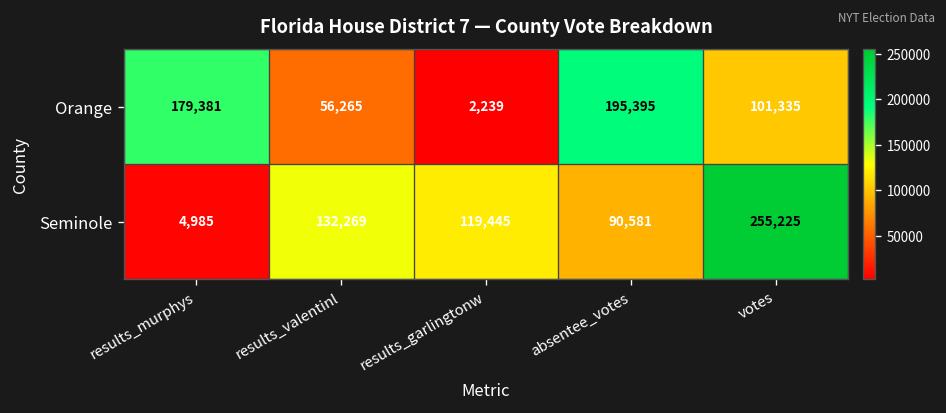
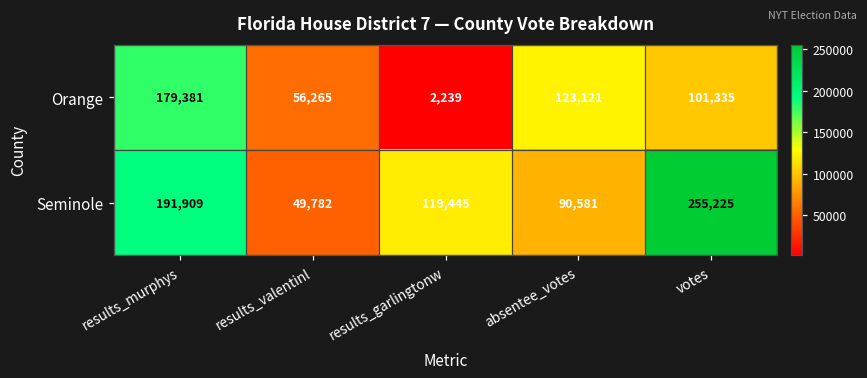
  {
    "Orange": {
      "results_murphys": "179,381",
      "results_valentinl": "56,265",
      "results_garlingtonw": "2,239",
-     "absentee_votes": "195,395",
+     "absentee_votes": "123,121",
      "votes": "101,335"
    },
    "Seminole": {
-     "results_murphys": "4,985",
-     "results_valentinl": "132,269",
+     "results_murphys": "191,909",
+     "results_valentinl": "49,782",
      "results_garlingtonw": "119,445",
      "absentee_votes": "90,581",
      "votes": "255,225"
    }
  }
